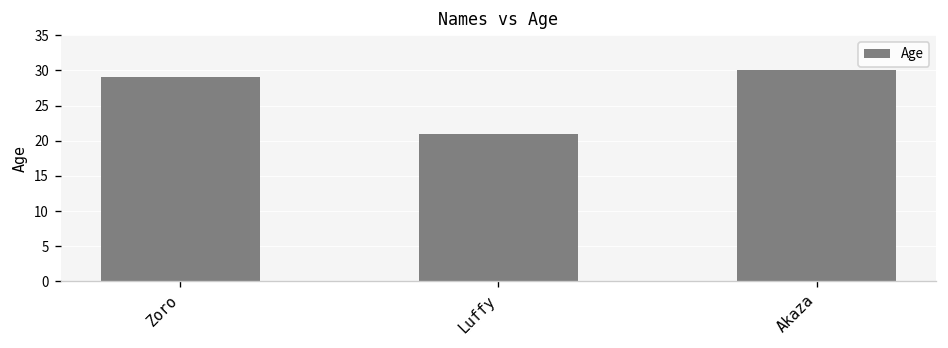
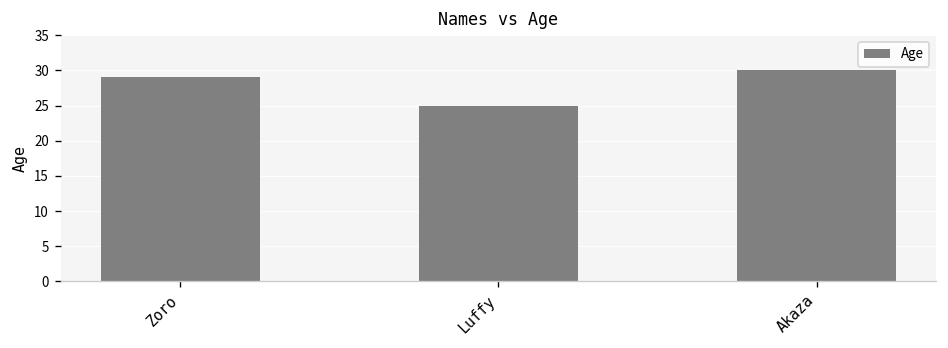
  {
    "Zoro": 29,
-   "Luffy": 21,
+   "Luffy": 25,
    "Akaza": 30
  }
